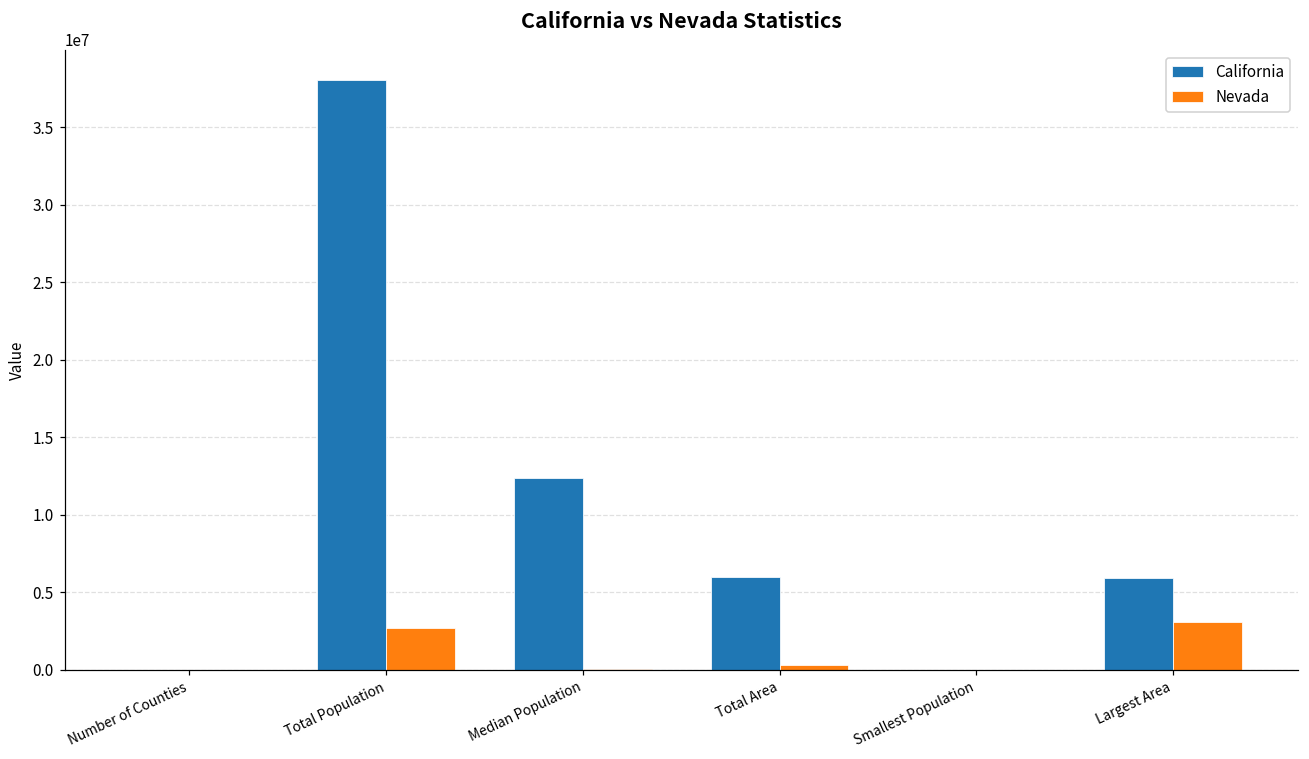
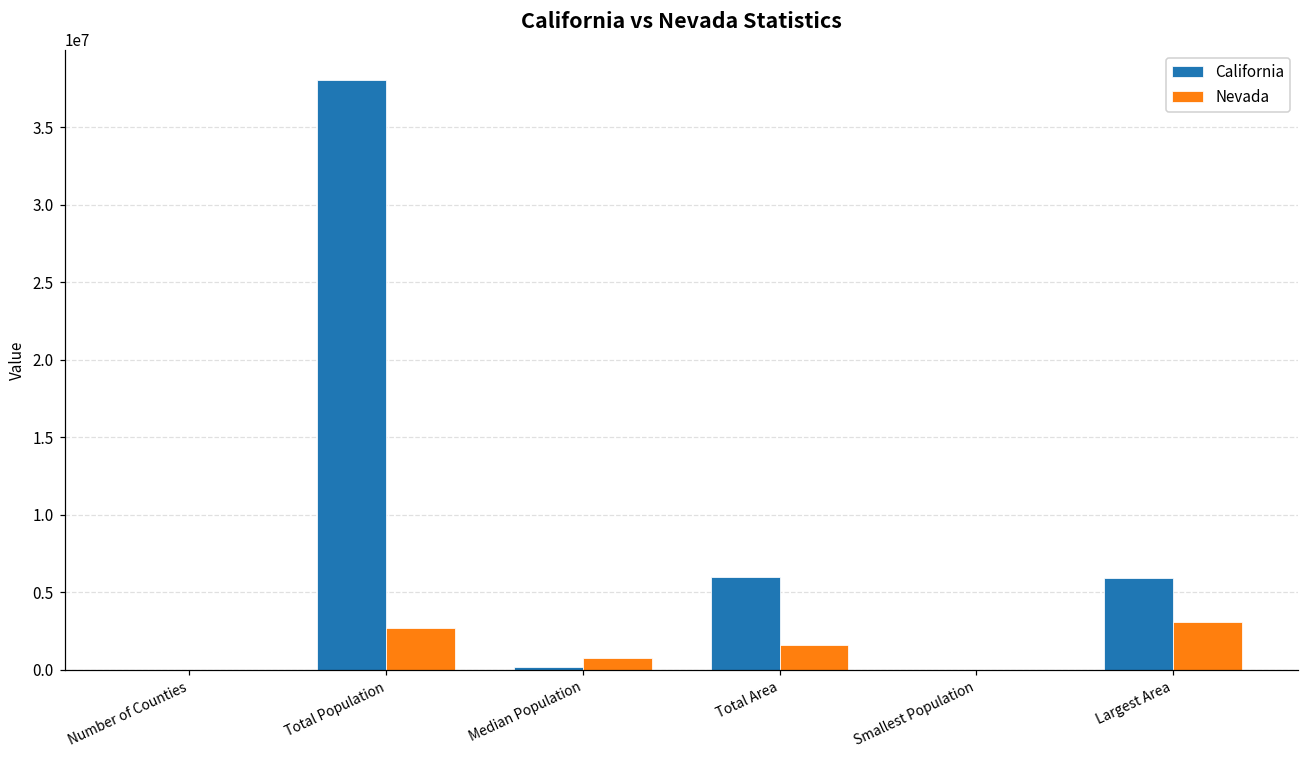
  {
    "California": {
      "Total Population": 38100000,
-     "Median Population": 12400000,
+     "Median Population": 200000,
      "Total Area": 6000000,
      "Largest Area": 5900000
    },
    "Nevada": {
      "Total Population": 2700000,
-     "Median Population": 0,
-     "Total Area": 300000,
+     "Median Population": 800000,
+     "Total Area": 1600000,
      "Largest Area": 3100000
    }
  }
